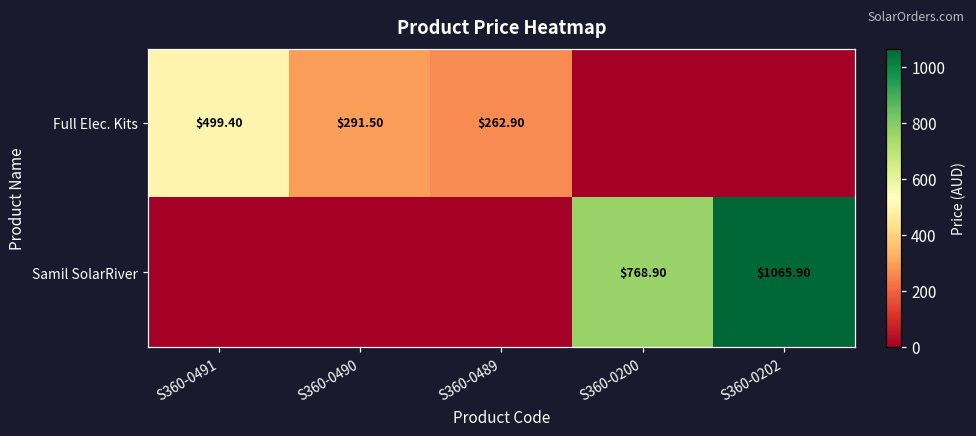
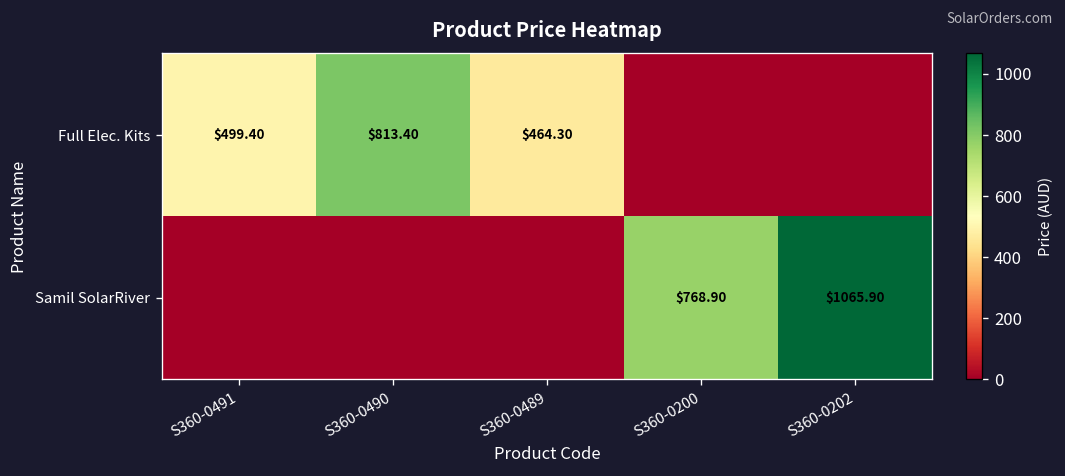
  {
    "Full Elec. Kits": {
      "S360-0491": "$499.40",
-     "S360-0490": "$291.50",
-     "S360-0489": "$262.90"
+     "S360-0490": "$813.40",
+     "S360-0489": "$464.30"
    },
    "Samil SolarRiver": {
      "S360-0200": "$768.90",
      "S360-0202": "$1065.90"
    }
  }
